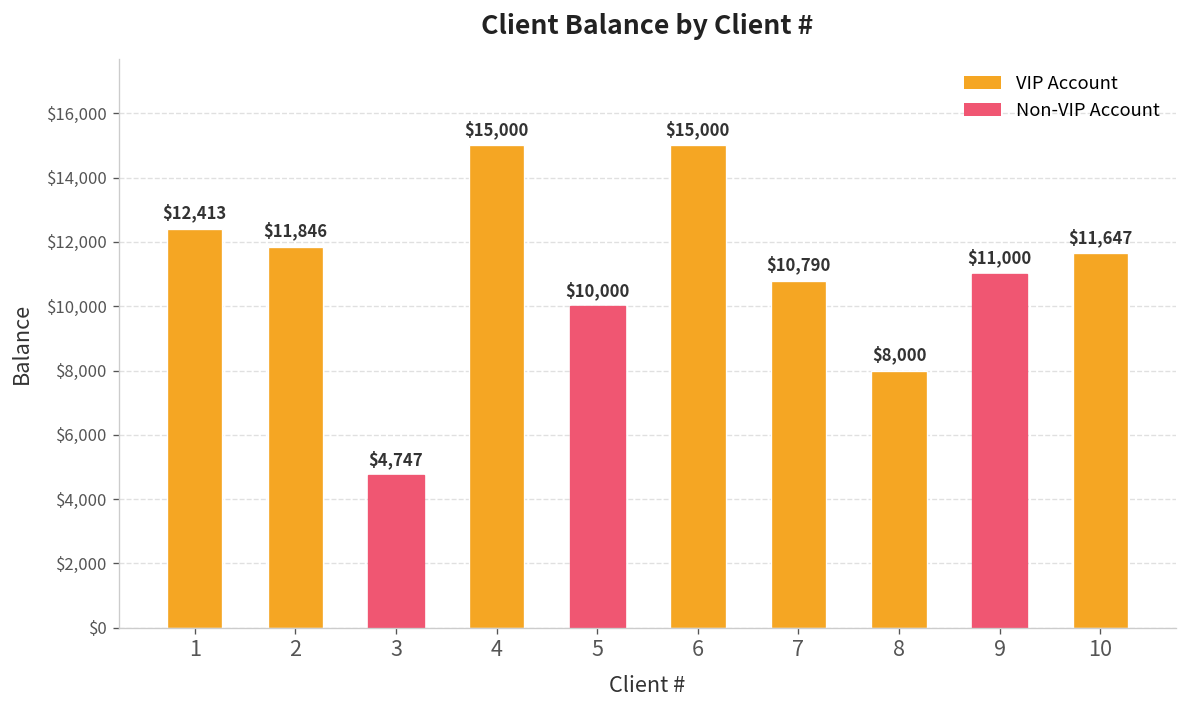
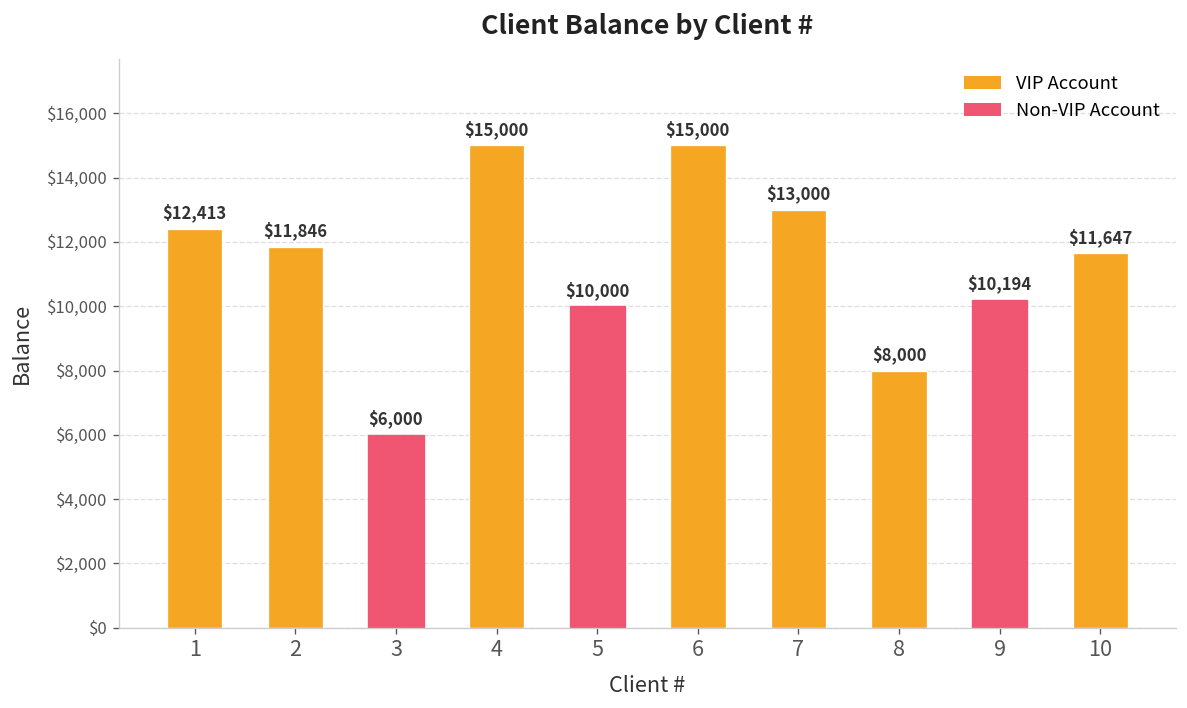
  {
    "1": "$12,413",
    "2": "$11,846",
-   "3": "$4,747",
+   "3": "$6,000",
    "4": "$15,000",
    "5": "$10,000",
    "6": "$15,000",
-   "7": "$10,790",
+   "7": "$13,000",
    "8": "$8,000",
-   "9": "$11,000",
+   "9": "$10,194",
    "10": "$11,647"
  }
